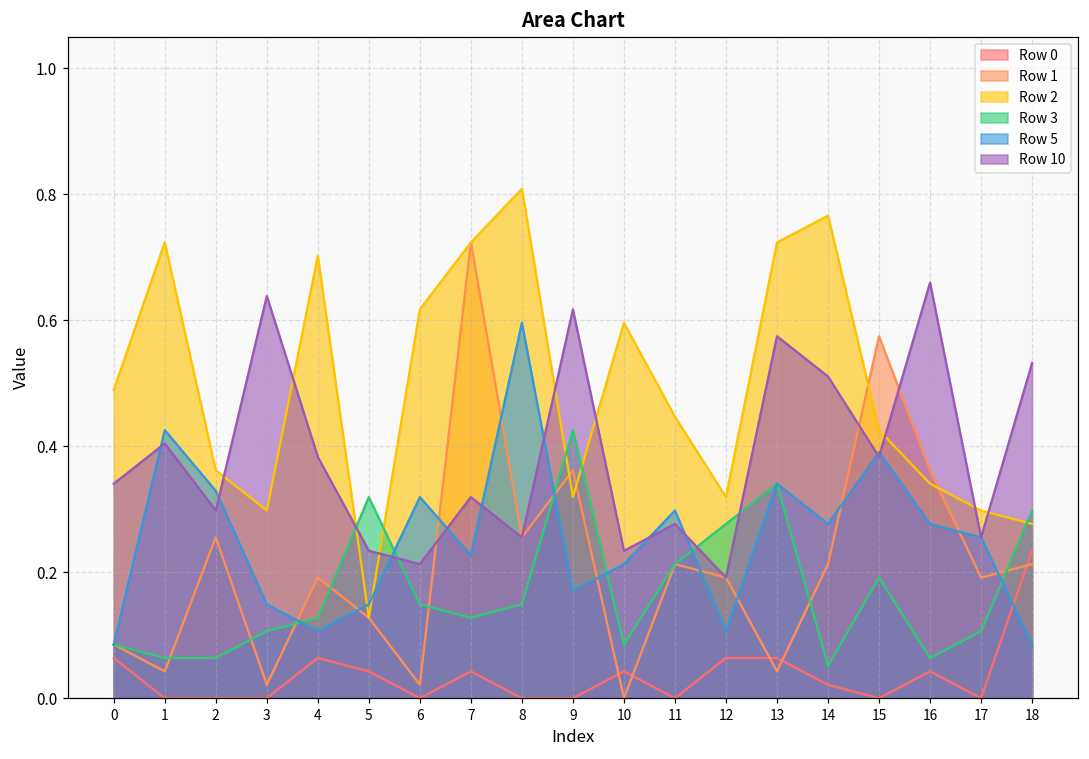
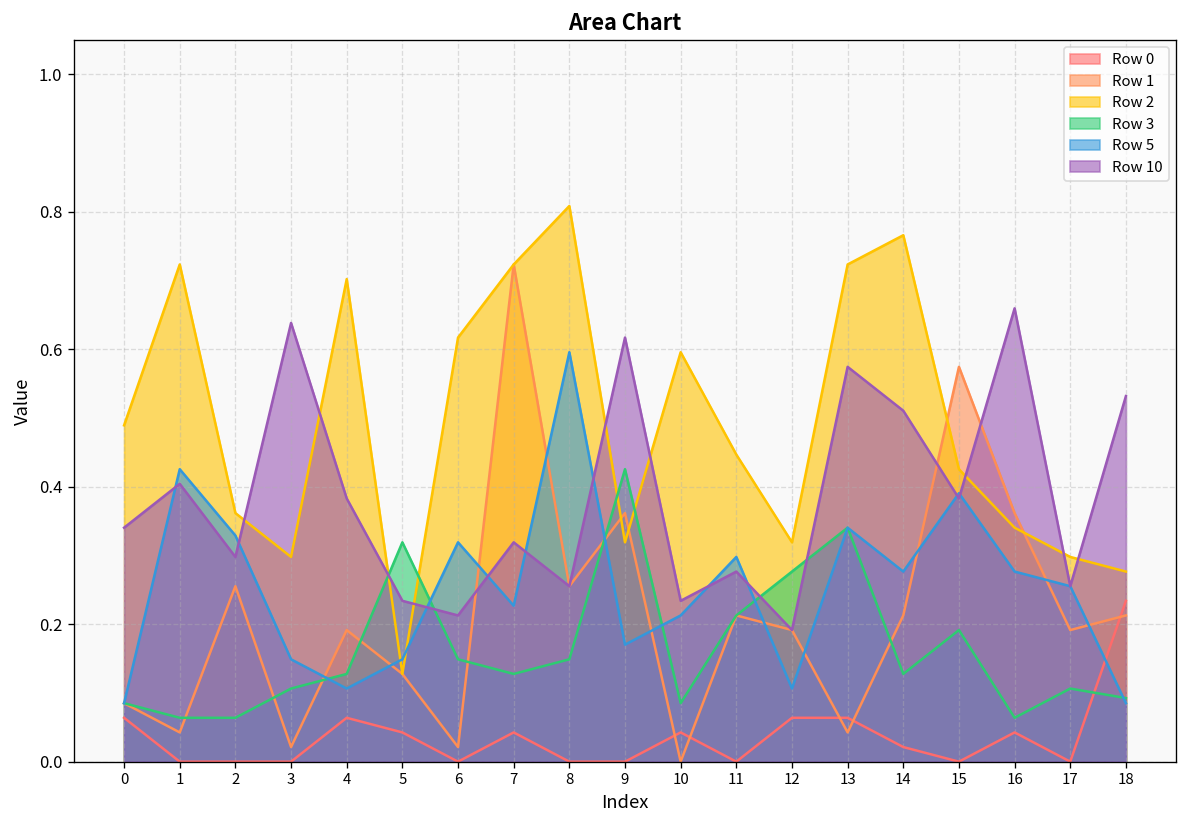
  {
    "Row 2": {
      "0": 0.49,
      "1": 0.72,
      "2": 0.36,
      "3": 0.30,
      "4": 0.70,
      "6": 0.62,
      "8": 0.81,
      "9": 0.32,
      "10": 0.60,
      "11": 0.45,
      "12": 0.32,
      "13": 0.72,
      "14": 0.77,
      "15": 0.43,
      "16": 0.34,
      "17": 0.30,
      "18": 0.28
    },
    "Row 3": {
      "1": 0.06,
      "2": 0.06,
      "3": 0.11,
      "4": 0.13,
      "5": 0.32,
      "6": 0.15,
      "7": 0.13,
      "8": 0.15,
      "9": 0.43,
      "10": 0.09,
      "12": 0.28,
-     "14": 0.05,
+     "14": 0.13,
      "15": 0.19,
      "16": 0.06,
      "17": 0.11,
-     "18": 0.30
+     "18": 0.09
    },
    "Row 5": {
      "1": 0.43,
      "2": 0.33,
      "3": 0.15,
      "4": 0.11,
      "5": 0.15,
      "6": 0.32,
      "7": 0.23,
      "8": 0.60,
      "9": 0.17,
      "10": 0.21,
      "11": 0.30,
      "12": 0.11,
      "14": 0.28,
      "15": 0.39,
      "16": 0.28,
      "18": 0.09
    },
    "Row 10": {
      "0": 0.34,
      "1": 0.40,
      "2": 0.30,
      "3": 0.64,
      "4": 0.38,
      "5": 0.23,
      "6": 0.21,
      "7": 0.32,
      "9": 0.62,
      "10": 0.23,
      "11": 0.28,
      "13": 0.57,
      "14": 0.51,
      "15": 0.38,
      "16": 0.66,
      "18": 0.53
    }
  }
